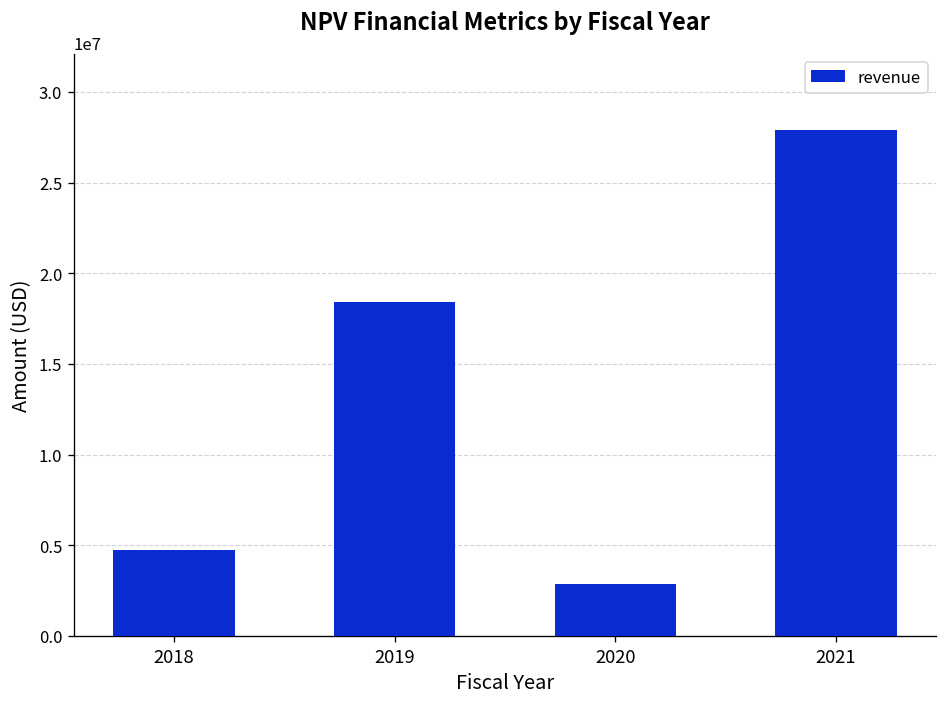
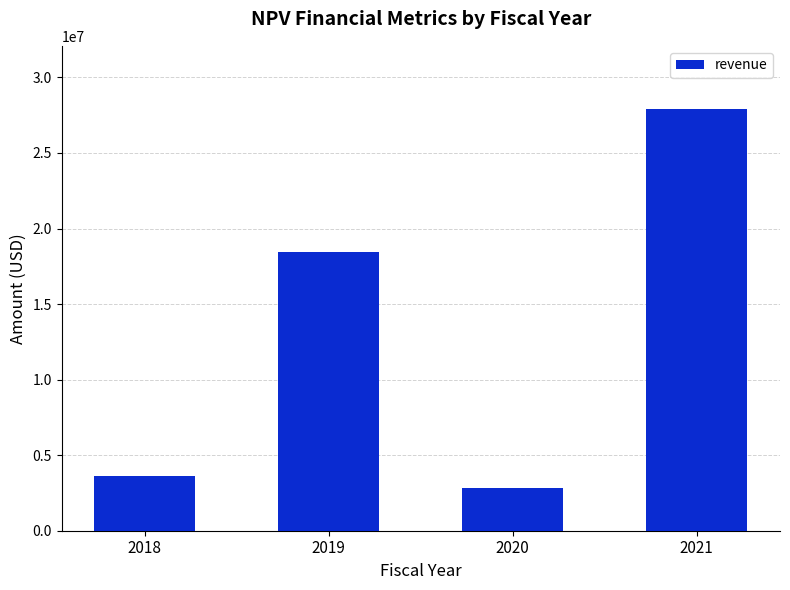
  {
-   "2018": 4700000,
+   "2018": 3600000,
    "2019": 18400000,
    "2020": 2800000,
    "2021": 27900000
  }
